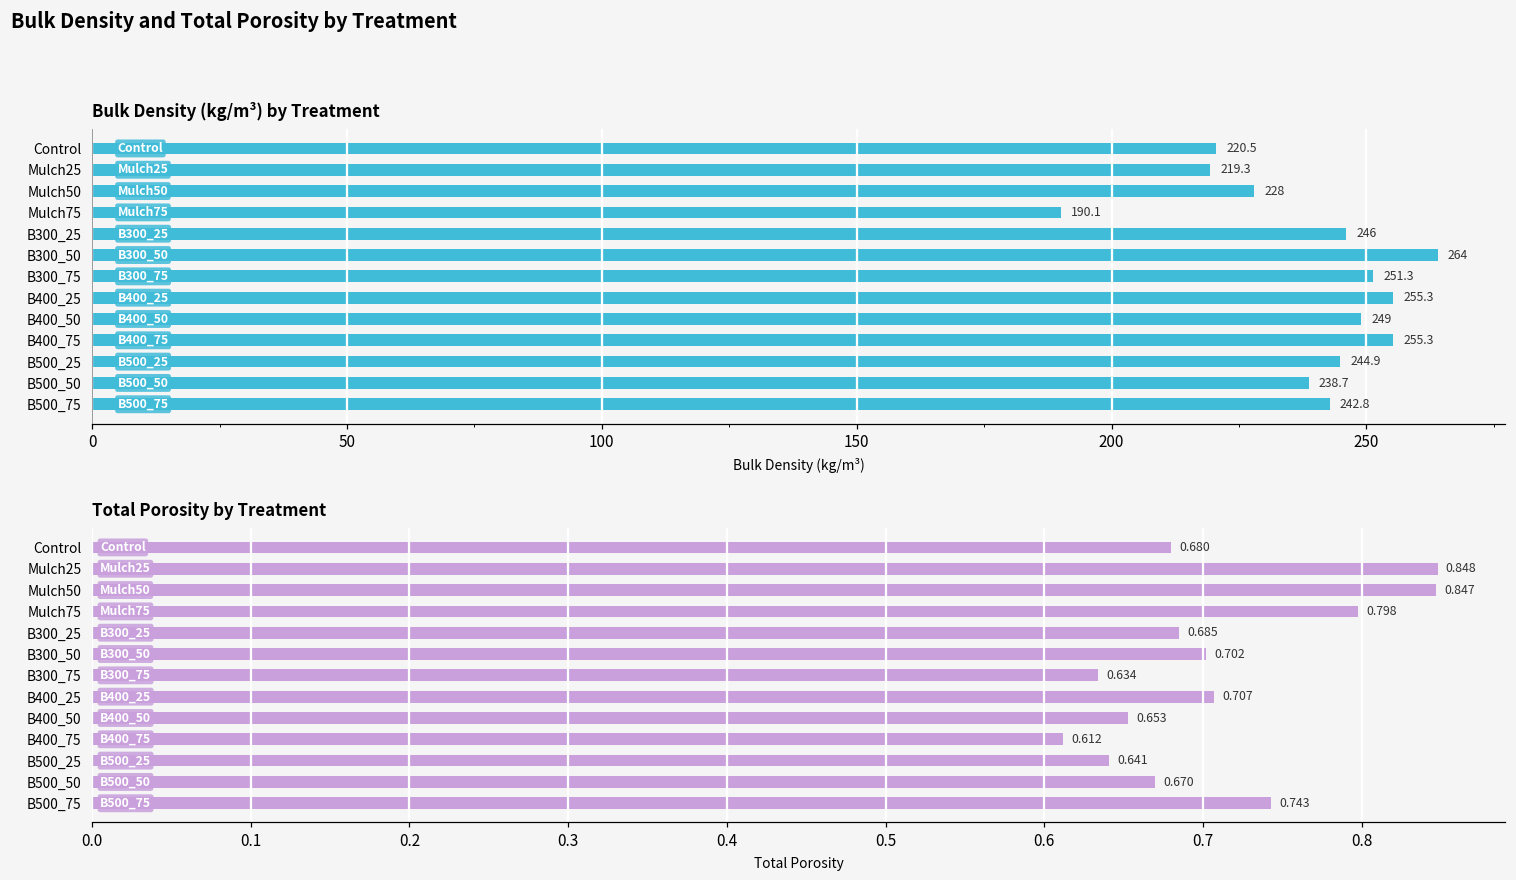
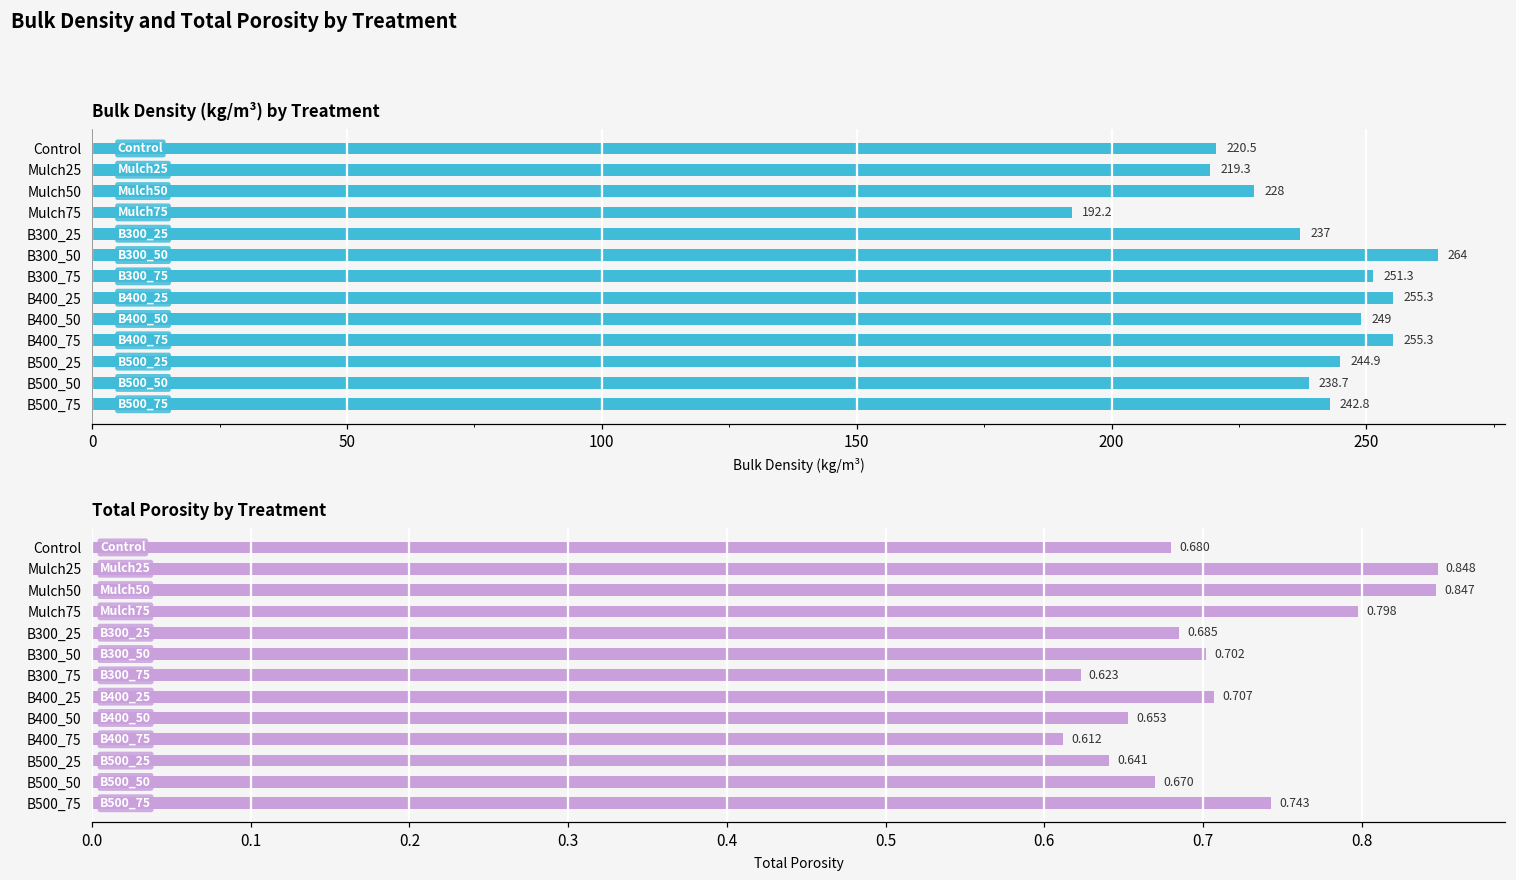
  {
    "Bulk Density (kg/m³) by Treatment": {
      "Control": 220.5,
      "Mulch25": 219.3,
      "Mulch50": 228,
-     "Mulch75": 190.1,
-     "B300_25": 246,
+     "Mulch75": 192.2,
+     "B300_25": 237,
      "B300_50": 264,
      "B300_75": 251.3,
      "B400_25": 255.3,
      "B400_50": 249,
      "B400_75": 255.3,
      "B500_25": 244.9,
      "B500_50": 238.7,
      "B500_75": 242.8
    },
    "Total Porosity by Treatment": {
      "Control": 0.680,
      "Mulch25": 0.848,
      "Mulch50": 0.847,
      "Mulch75": 0.798,
      "B300_25": 0.685,
      "B300_50": 0.702,
-     "B300_75": 0.634,
+     "B300_75": 0.623,
      "B400_25": 0.707,
      "B400_50": 0.653,
      "B400_75": 0.612,
      "B500_25": 0.641,
      "B500_50": 0.670,
      "B500_75": 0.743
    }
  }
